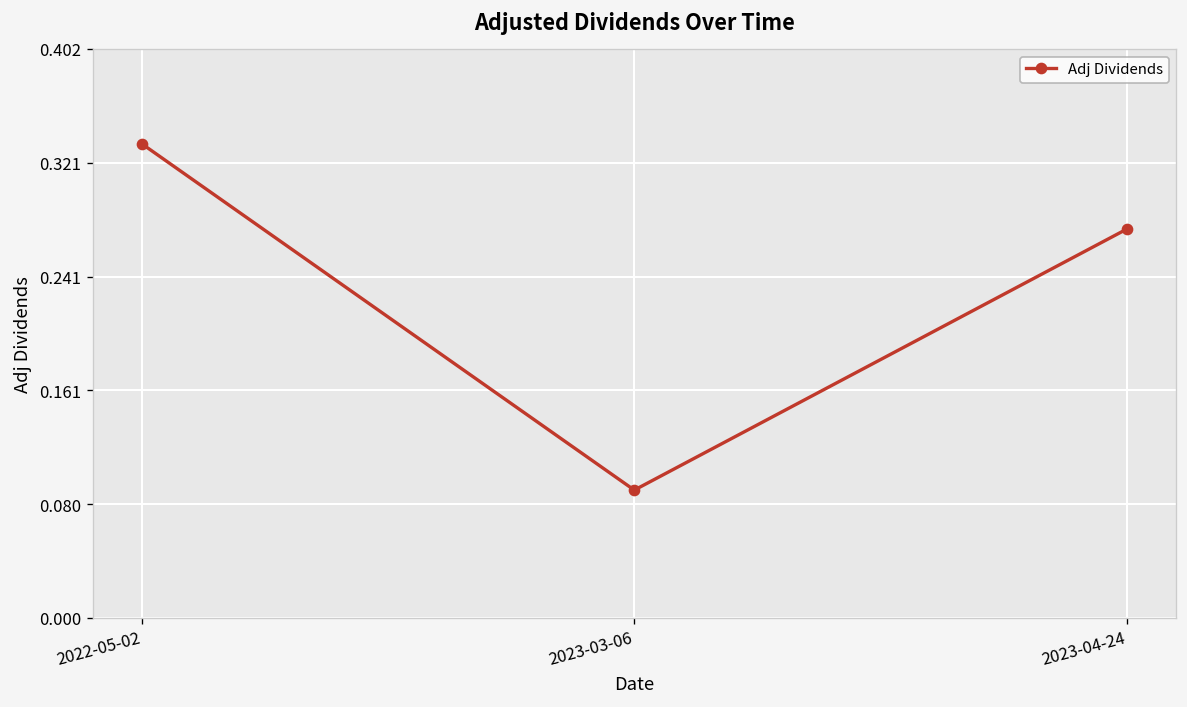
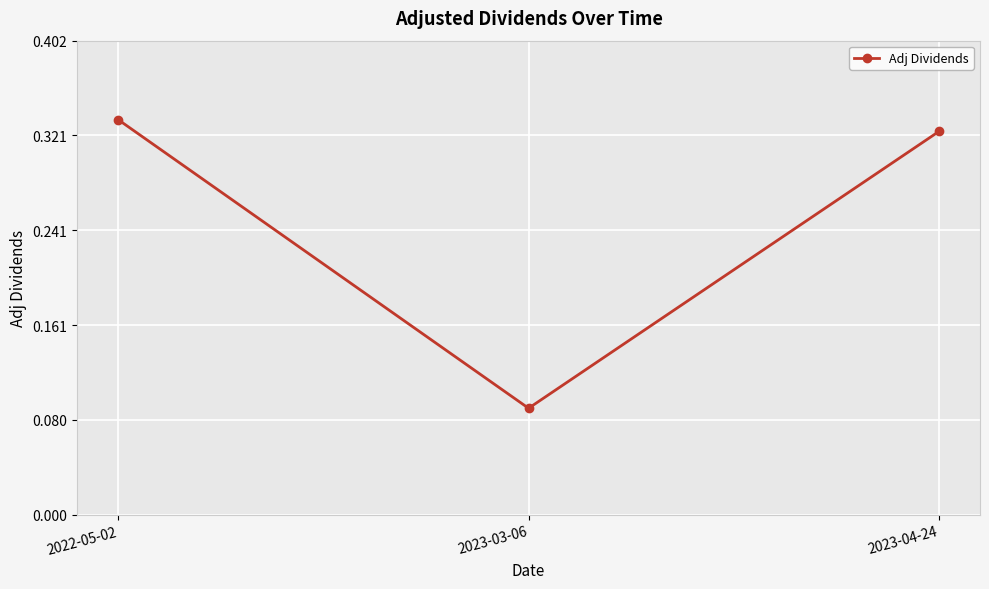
  {
    "2022-05-02": 0.335,
    "2023-03-06": 0.090,
-   "2023-04-24": 0.275
+   "2023-04-24": 0.325
  }
